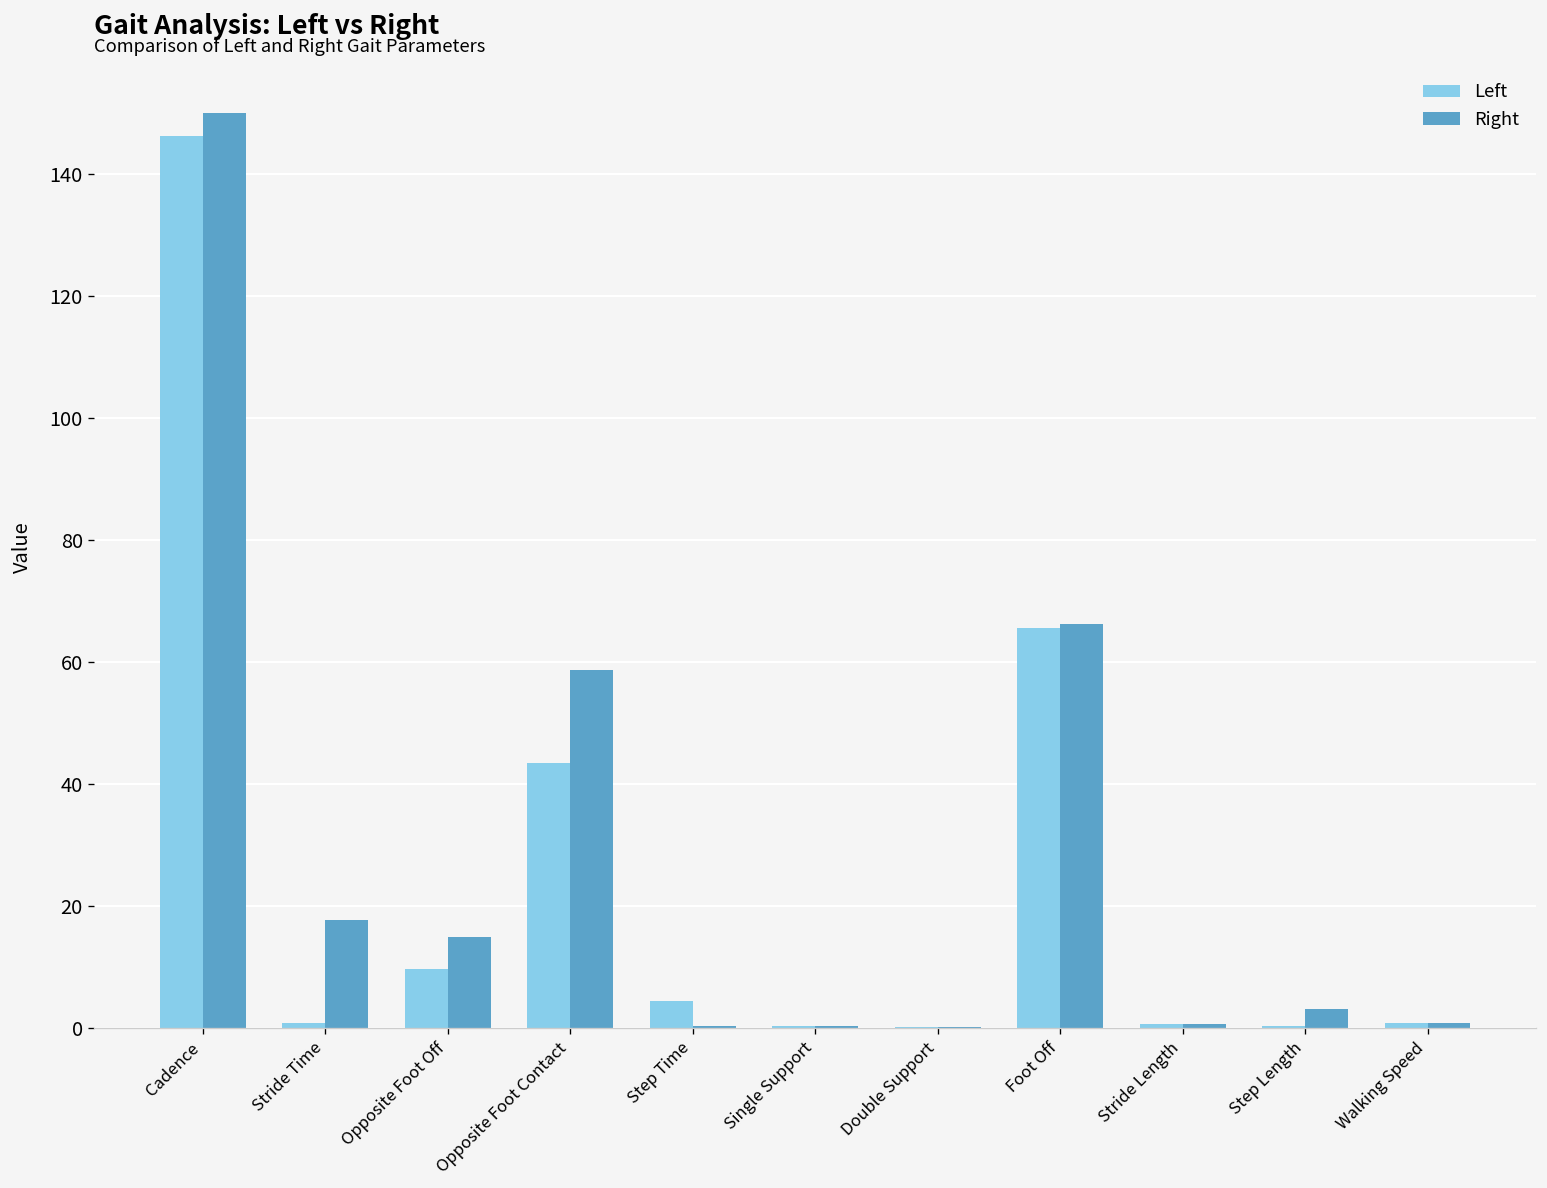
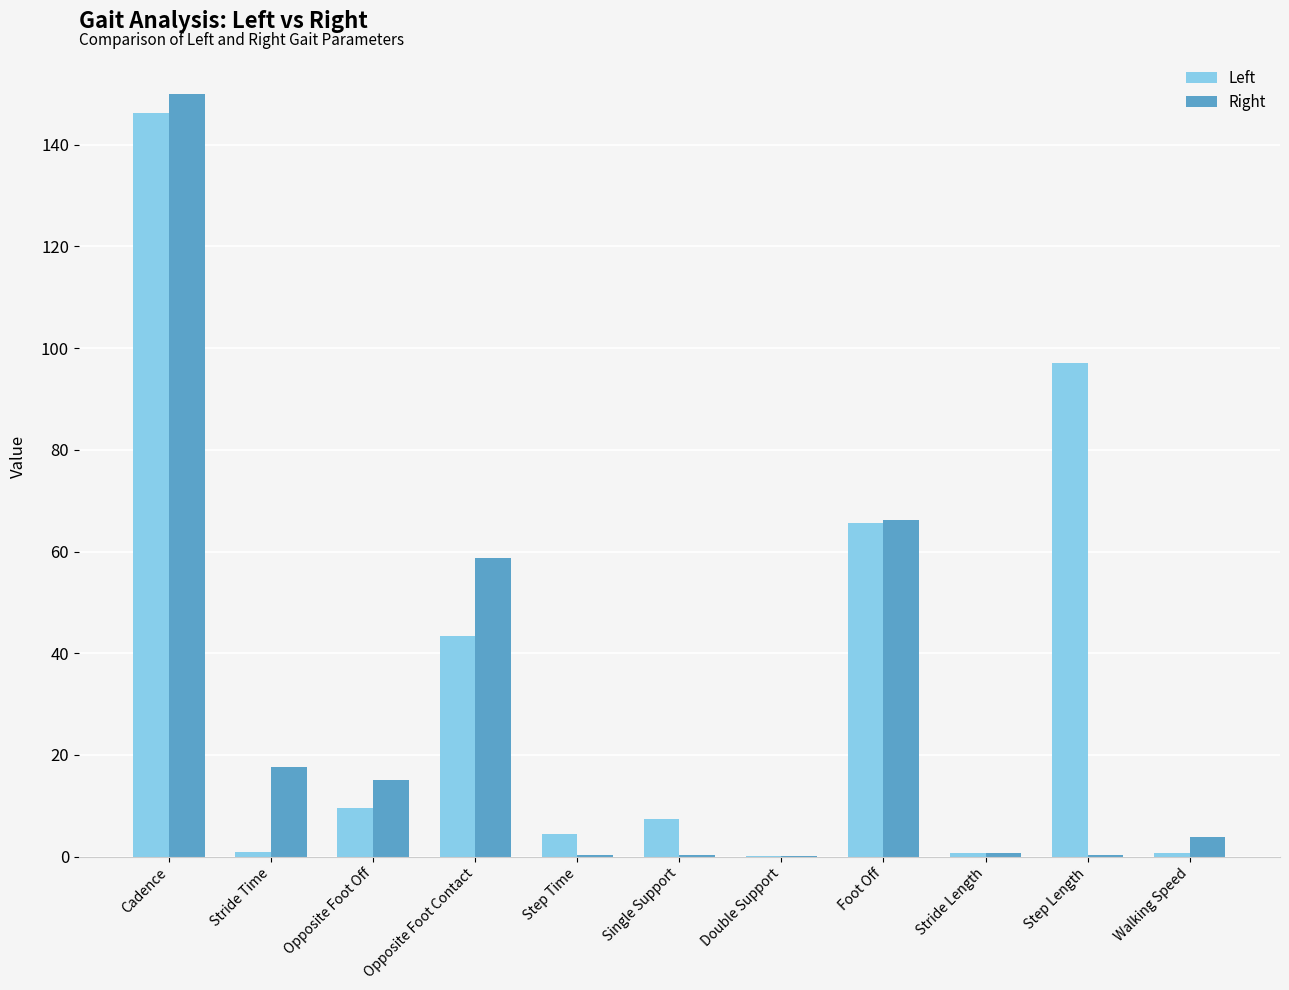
  {
    "Left": {
      "Cadence": 146,
      "Stride Time": 1,
      "Opposite Foot Off": 10,
      "Opposite Foot Contact": 43,
      "Step Time": 4,
-     "Single Support": 0,
+     "Single Support": 7,
      "Foot Off": 66,
      "Stride Length": 1,
-     "Step Length": 0,
+     "Step Length": 97,
      "Walking Speed": 1
    },
    "Right": {
      "Cadence": 150,
      "Stride Time": 18,
      "Opposite Foot Off": 15,
      "Opposite Foot Contact": 59,
      "Foot Off": 66,
      "Stride Length": 1,
-     "Step Length": 3,
-     "Walking Speed": 1
+     "Step Length": 0,
+     "Walking Speed": 4
    }
  }
